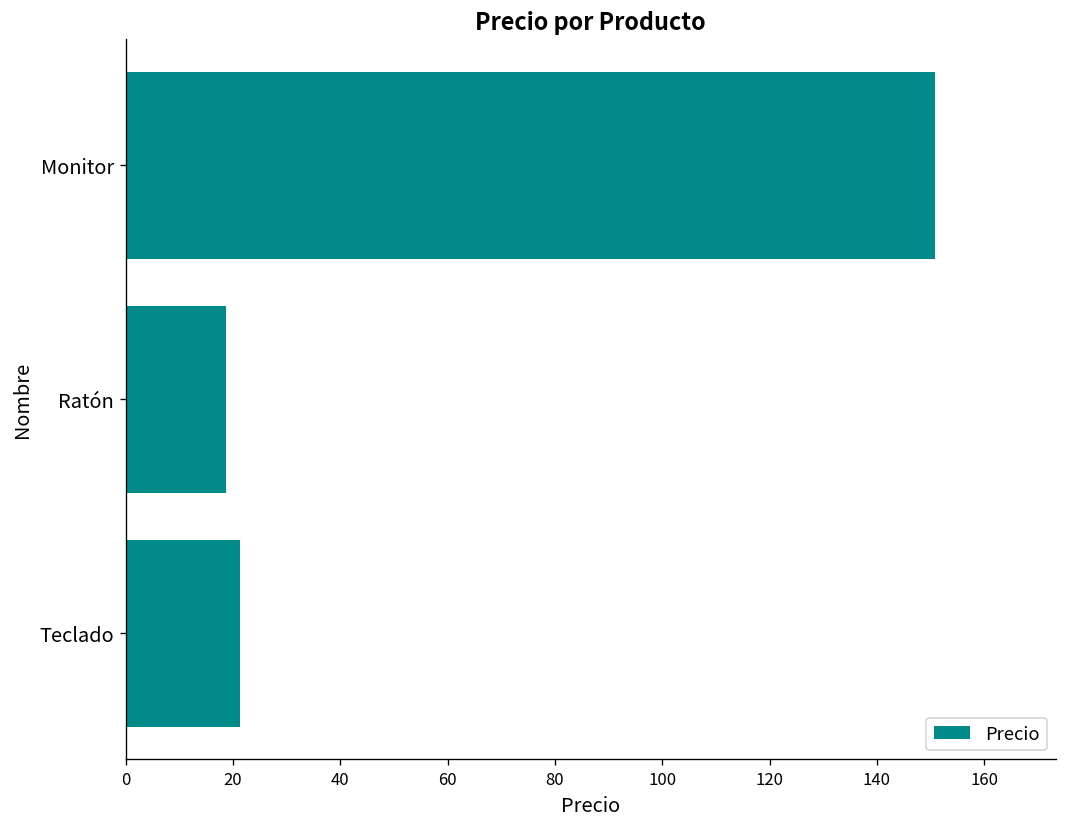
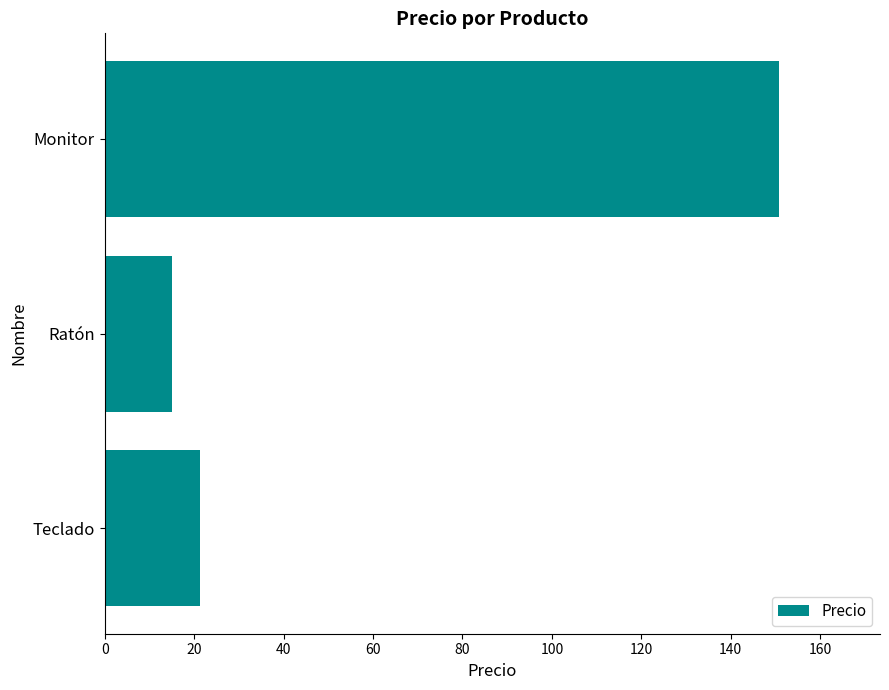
  {
    "Monitor": 151,
-   "Ratón": 19,
+   "Ratón": 15,
    "Teclado": 21
  }
